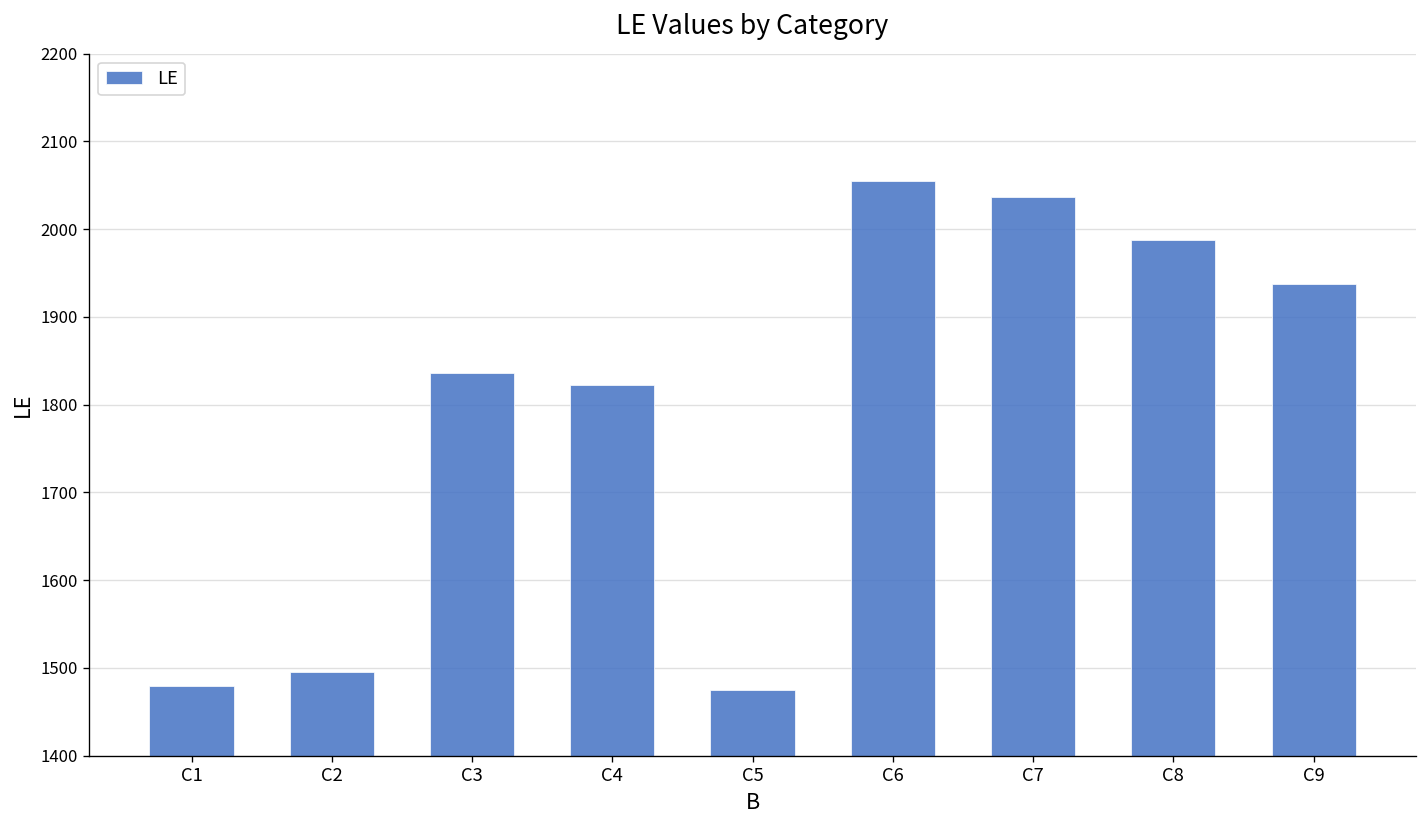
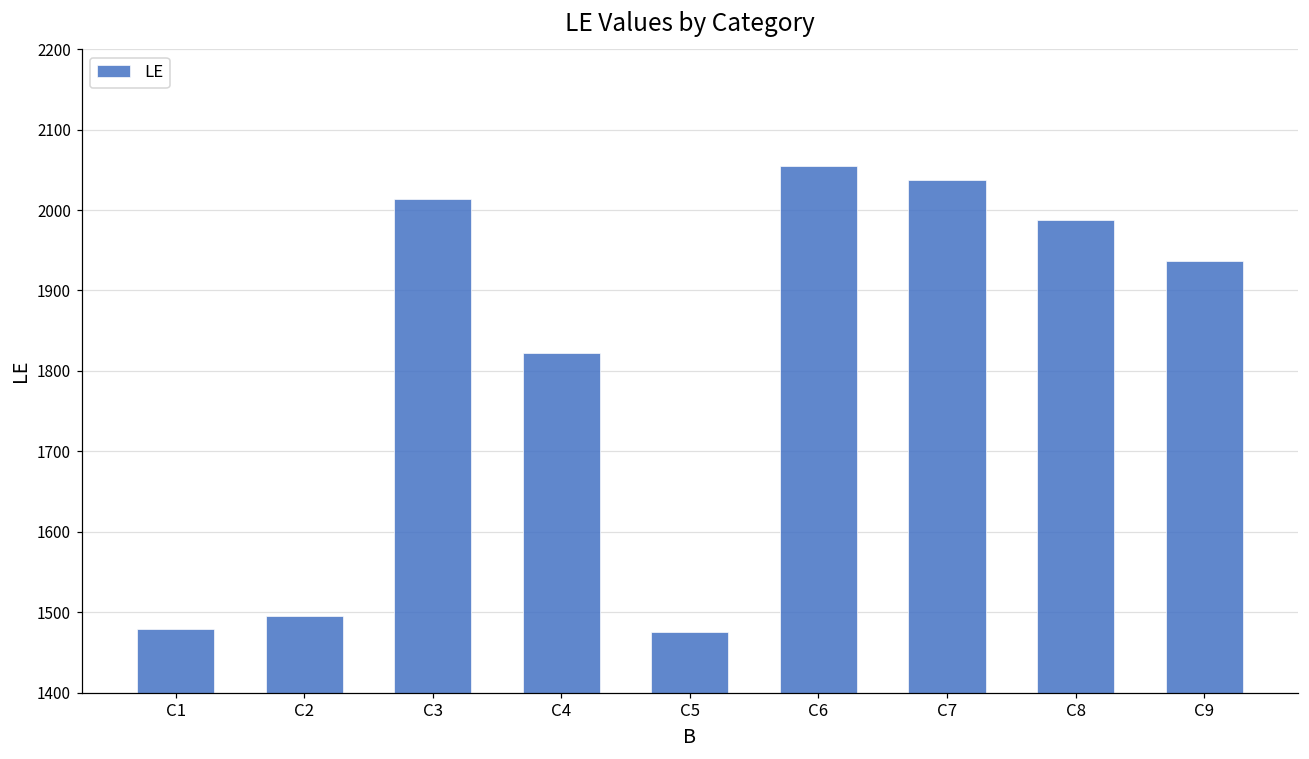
  {
    "C1": 1480,
    "C2": 1500,
-   "C3": 1840,
+   "C3": 2010,
    "C4": 1820,
    "C5": 1480,
    "C6": 2060,
    "C7": 2040,
    "C8": 1990,
    "C9": 1940
  }
